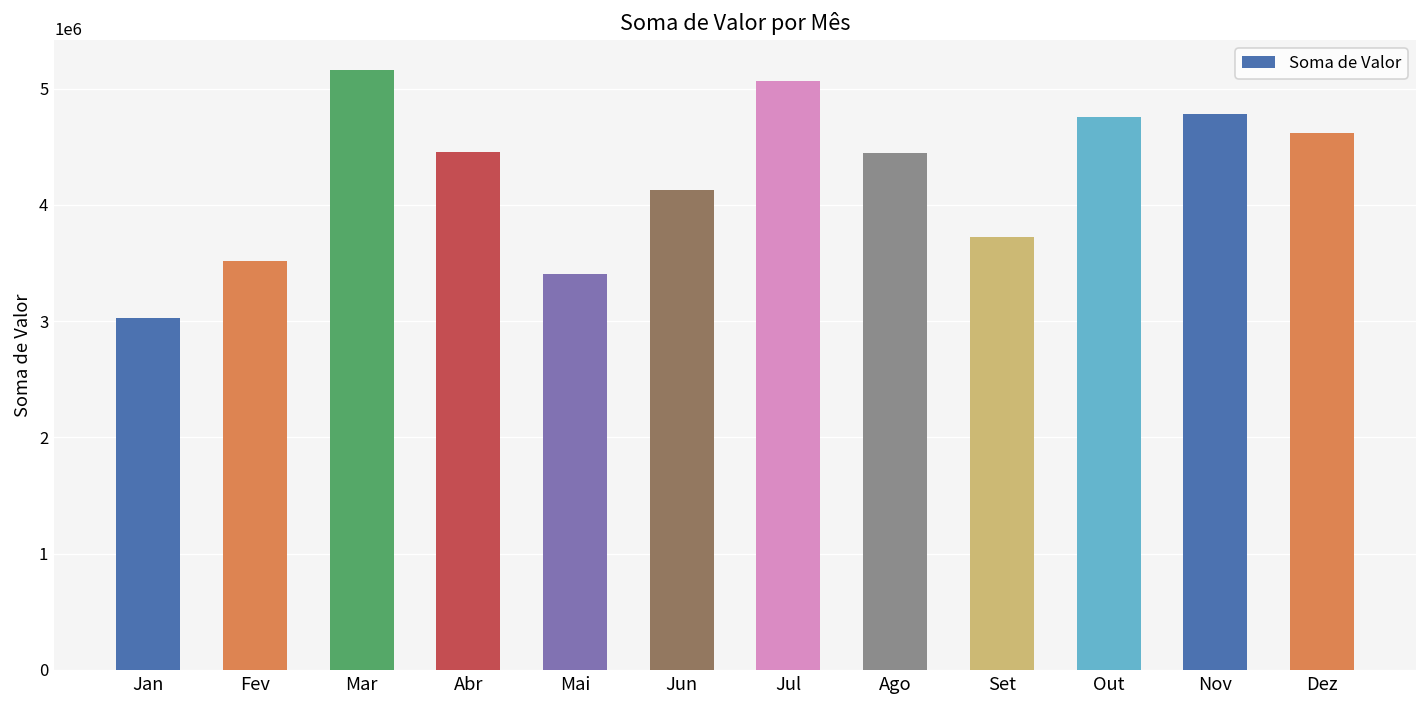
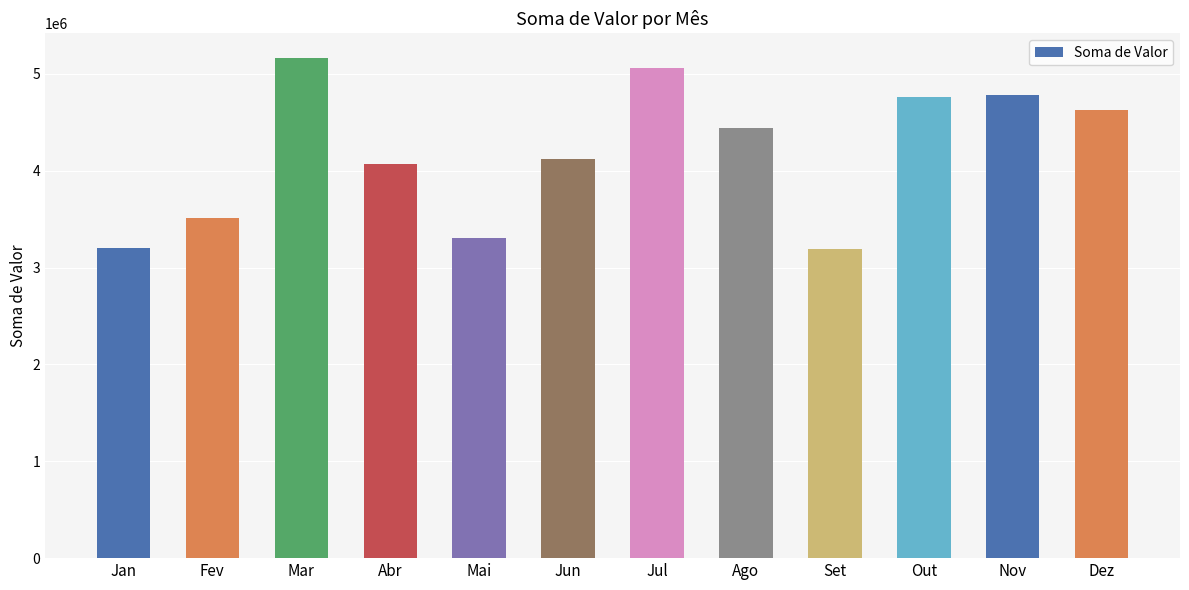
  {
-   "Jan": 3000000,
+   "Jan": 3200000,
    "Fev": 3500000,
    "Mar": 5200000,
-   "Abr": 4500000,
-   "Mai": 3400000,
+   "Abr": 4100000,
+   "Mai": 3300000,
    "Jun": 4100000,
    "Jul": 5100000,
    "Ago": 4400000,
-   "Set": 3700000,
+   "Set": 3200000,
    "Out": 4800000,
    "Nov": 4800000,
    "Dez": 4600000
  }
